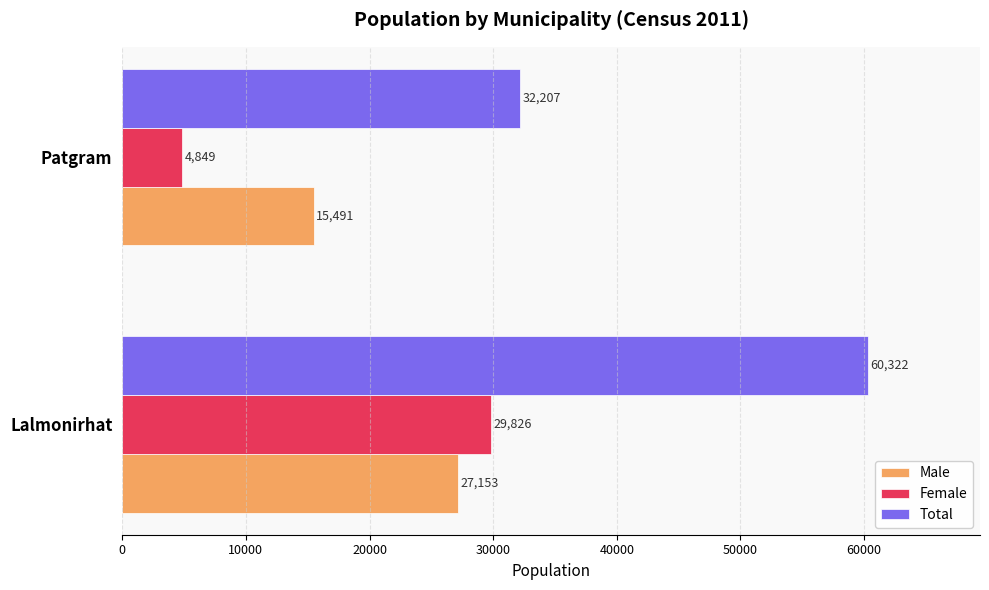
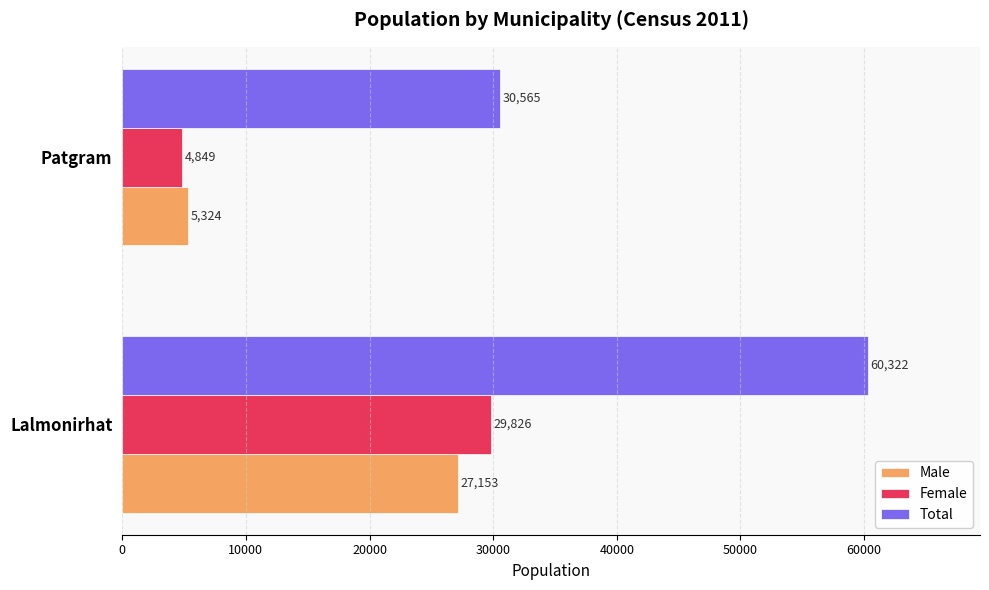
  {
    "Male": {
-     "Patgram": "15,491",
+     "Patgram": "5,324",
      "Lalmonirhat": "27,153"
    },
    "Female": {
      "Patgram": "4,849",
      "Lalmonirhat": "29,826"
    },
    "Total": {
-     "Patgram": "32,207",
+     "Patgram": "30,565",
      "Lalmonirhat": "60,322"
    }
  }
